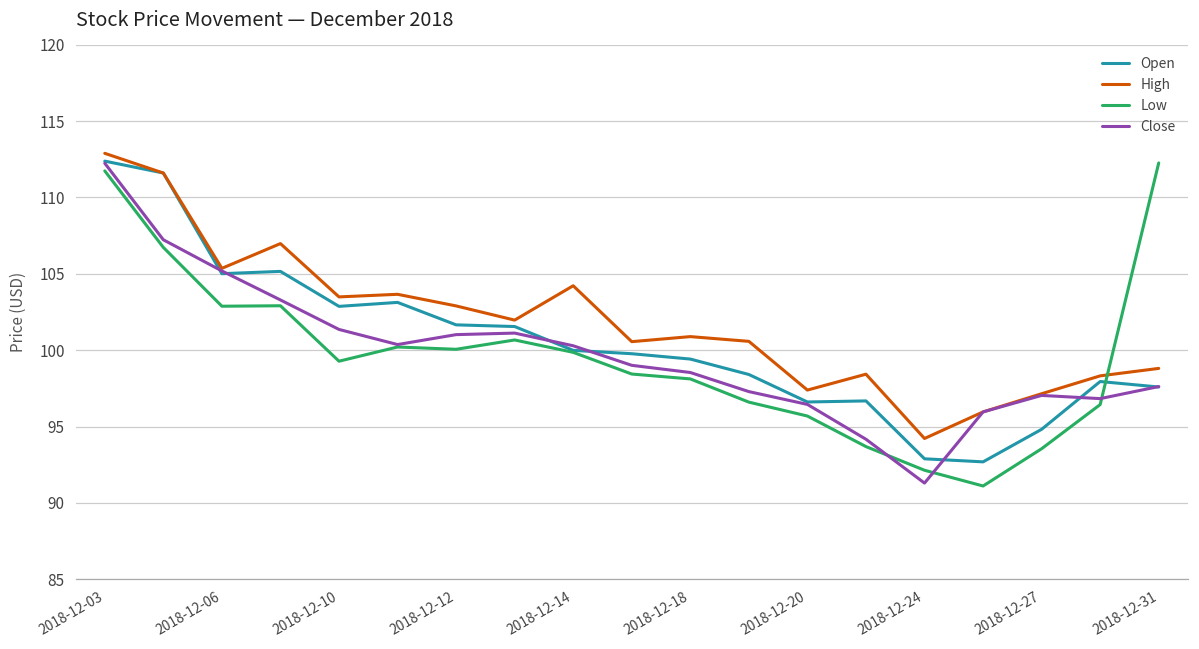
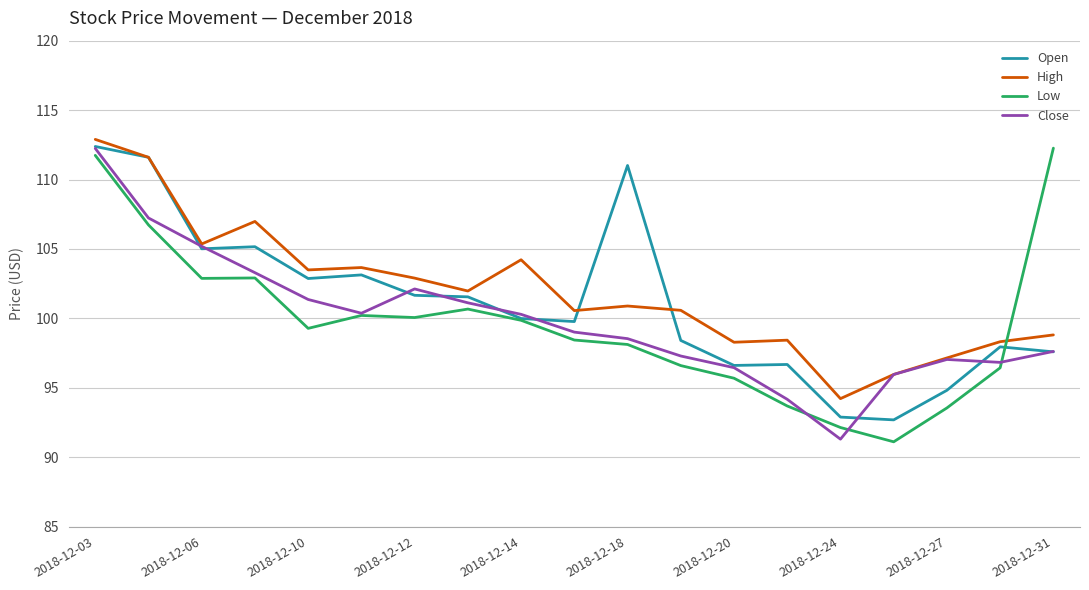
  {
    "Open": {
      "2018-12-10": 102.9,
      "2018-12-12": 101.7,
-     "2018-12-18": 99.4,
+     "2018-12-18": 111.0,
      "2018-12-24": 92.9,
      "2018-12-27": 94.8
    },
    "High": {
      "2018-12-03": 112.9,
      "2018-12-10": 103.5,
      "2018-12-12": 102.9,
      "2018-12-14": 104.2,
      "2018-12-18": 100.9,
-     "2018-12-20": 97.4,
+     "2018-12-20": 98.3,
      "2018-12-24": 94.2,
      "2018-12-31": 98.8
    },
    "Low": {
      "2018-12-03": 111.7,
      "2018-12-06": 102.9,
      "2018-12-10": 99.3,
      "2018-12-12": 100.1,
      "2018-12-18": 98.1,
      "2018-12-20": 95.7,
      "2018-12-24": 92.1,
      "2018-12-27": 93.6,
      "2018-12-31": 112.3
    },
    "Close": {
      "2018-12-10": 101.4,
-     "2018-12-12": 101.0,
+     "2018-12-12": 102.1,
      "2018-12-14": 100.3,
      "2018-12-18": 98.5,
      "2018-12-24": 91.3
    }
  }
